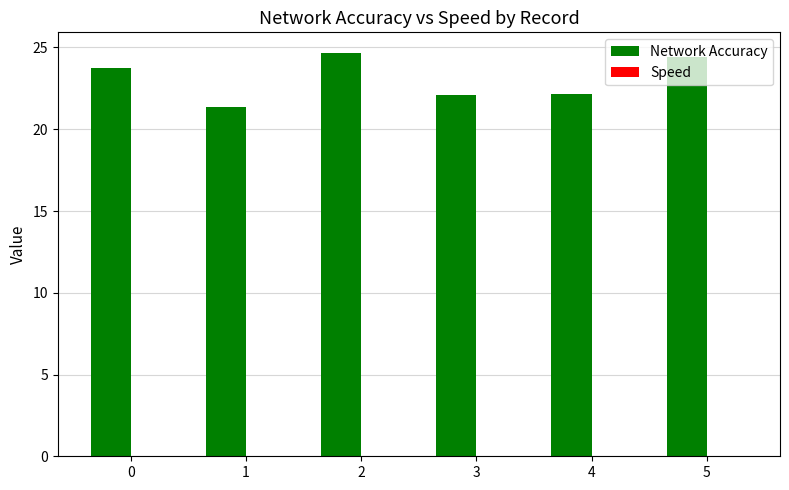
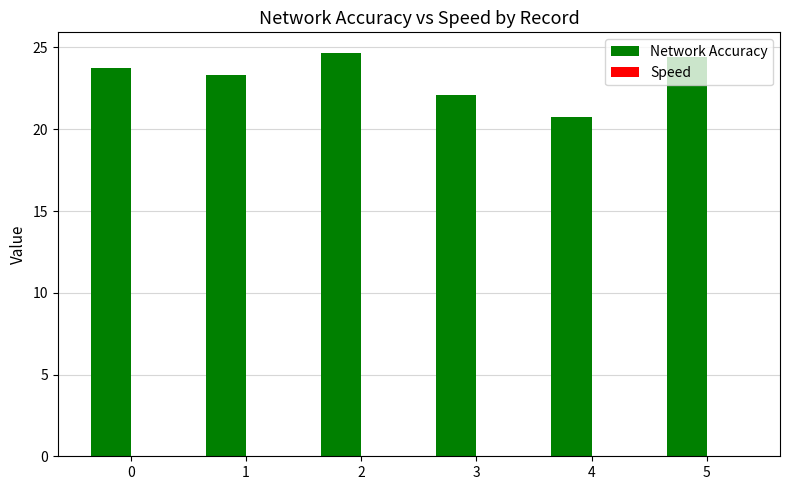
  {
    "Network Accuracy": {
      "0": 23.7,
-     "1": 21.3,
+     "1": 23.3,
      "2": 24.7,
      "3": 22.1,
-     "4": 22.2
+     "4": 20.7
    },
    "Speed": {
      "0": 0.0,
      "1": 0.0,
      "2": 0.0,
      "3": 0.0,
      "4": 0.0,
      "5": 0.0
    }
  }
